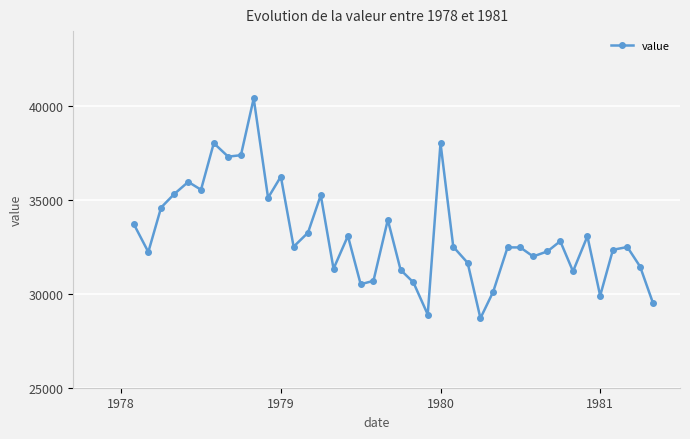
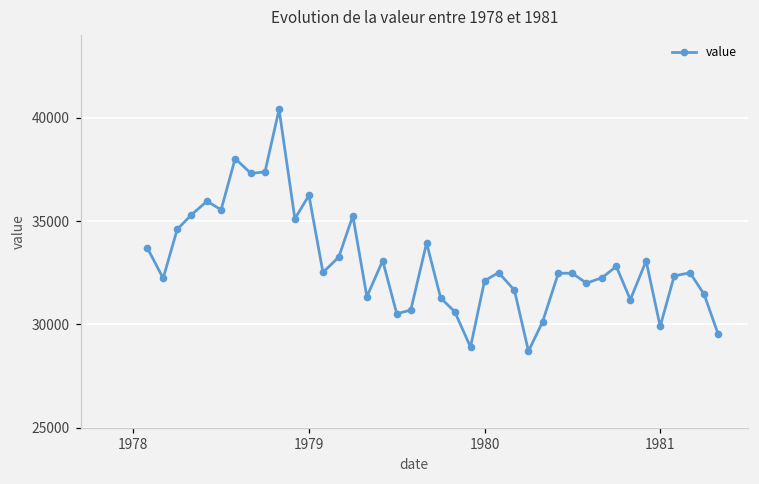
  {
    "1979": 36200,
-   "1980": 38000,
+   "1980": 32100,
    "1981": 29900
  }
